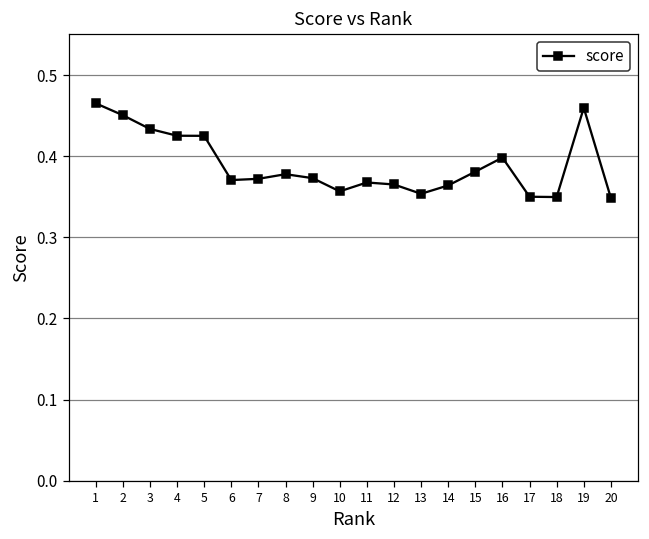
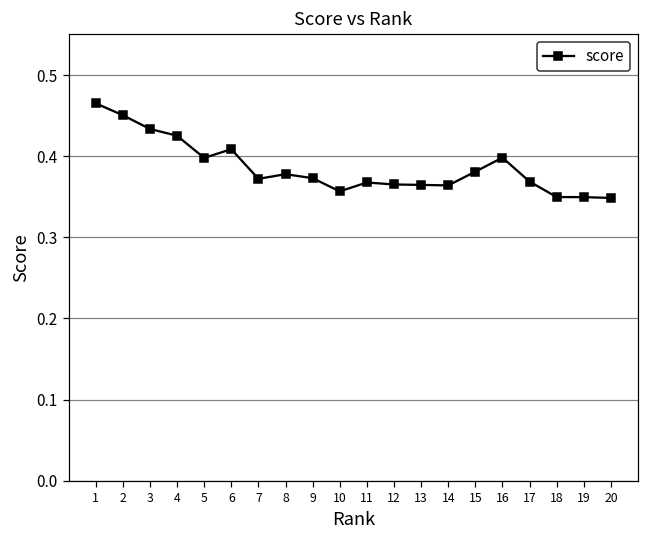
  {
    "1": 0.47,
    "2": 0.45,
    "3": 0.43,
    "4": 0.43,
-   "5": 0.43,
-   "6": 0.37,
+   "5": 0.40,
+   "6": 0.41,
    "7": 0.37,
    "8": 0.38,
    "9": 0.37,
    "10": 0.36,
    "11": 0.37,
    "12": 0.37,
-   "13": 0.35,
+   "13": 0.36,
    "14": 0.36,
    "15": 0.38,
    "16": 0.40,
-   "17": 0.35,
+   "17": 0.37,
    "18": 0.35,
-   "19": 0.46,
+   "19": 0.35,
    "20": 0.35
  }
